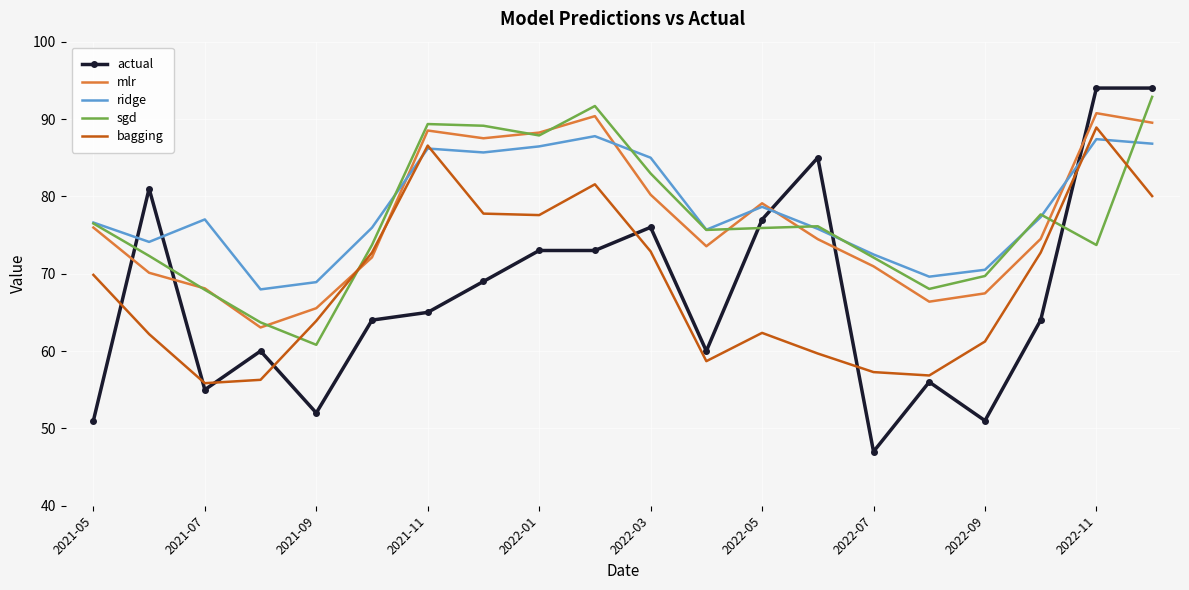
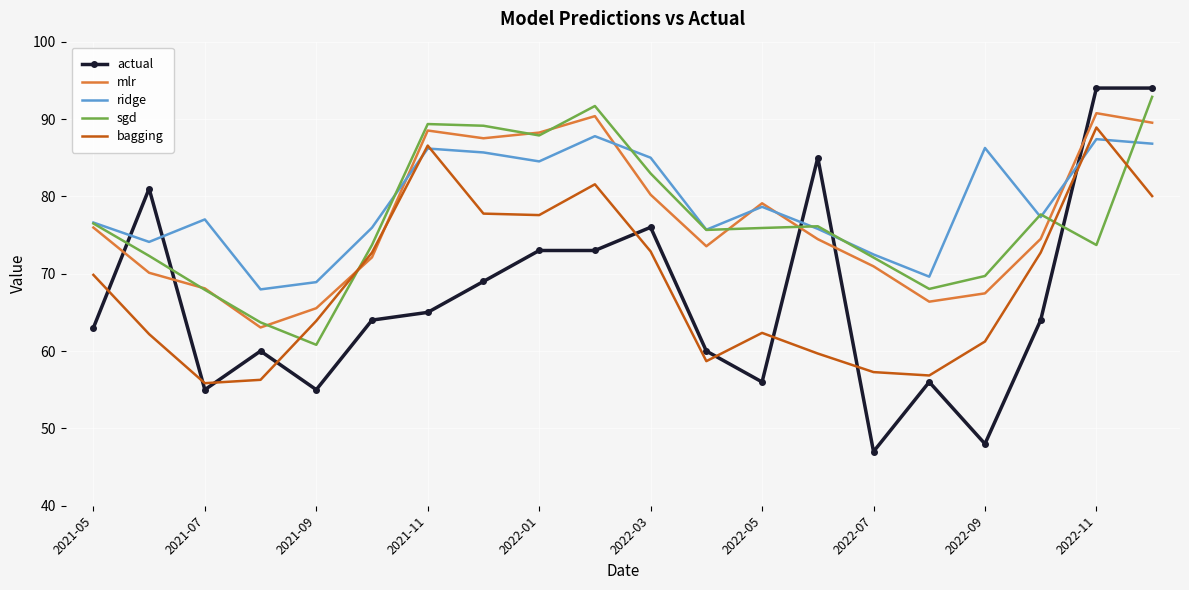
  {
    "actual": {
-     "2021-05": 51,
+     "2021-05": 63,
      "2021-07": 55,
-     "2021-09": 52,
+     "2021-09": 55,
      "2021-11": 65,
      "2022-01": 73,
      "2022-03": 76,
-     "2022-05": 77,
+     "2022-05": 56,
      "2022-07": 47,
-     "2022-09": 51,
+     "2022-09": 48,
      "2022-11": 94
    },
    "ridge": {
      "2021-07": 77,
      "2021-09": 69,
      "2021-11": 86,
-     "2022-01": 86,
+     "2022-01": 85,
      "2022-03": 85,
      "2022-05": 79,
      "2022-07": 72,
-     "2022-09": 71,
+     "2022-09": 86,
      "2022-11": 87
    },
    "sgd": {
      "2021-09": 61,
      "2021-11": 89,
      "2022-01": 88,
      "2022-03": 83,
      "2022-05": 76,
      "2022-07": 72,
      "2022-09": 70,
      "2022-11": 74
    }
  }
